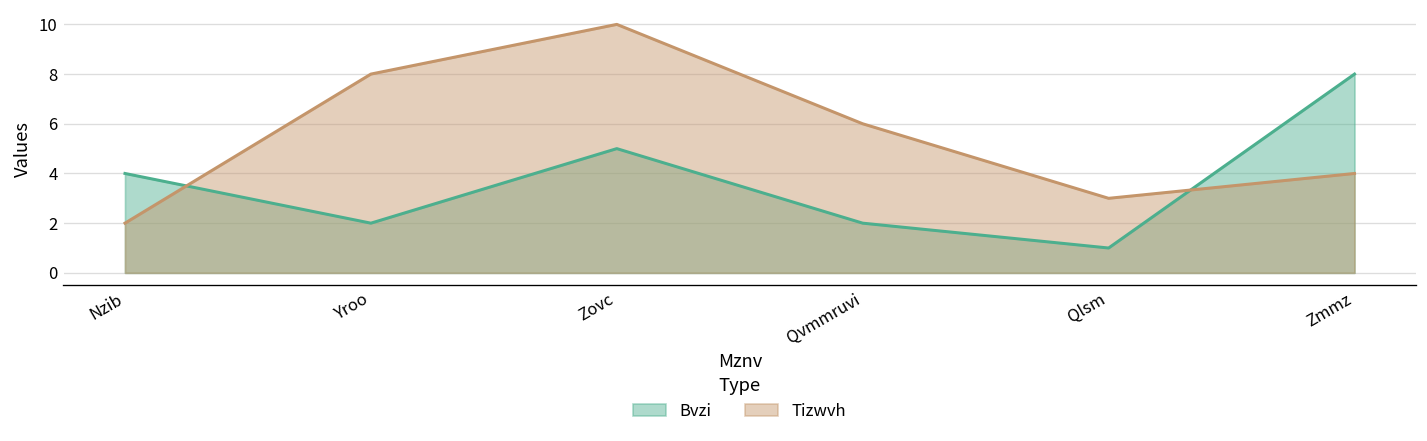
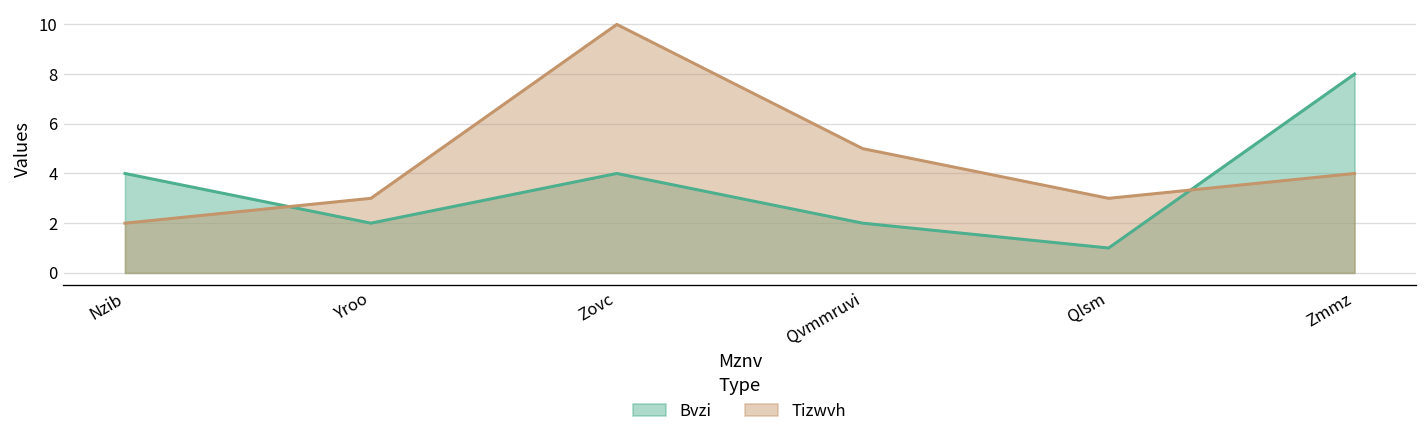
  {
    "Bvzi": {
      "Nzib": 4,
      "Yroo": 2,
-     "Zovc": 5,
+     "Zovc": 4,
      "Qvmmruvi": 2,
      "Qlsm": 1,
      "Zmmz": 8
    },
    "Tizwvh": {
      "Nzib": 2,
-     "Yroo": 8,
+     "Yroo": 3,
      "Zovc": 10,
-     "Qvmmruvi": 6,
+     "Qvmmruvi": 5,
      "Qlsm": 3,
      "Zmmz": 4
    }
  }
